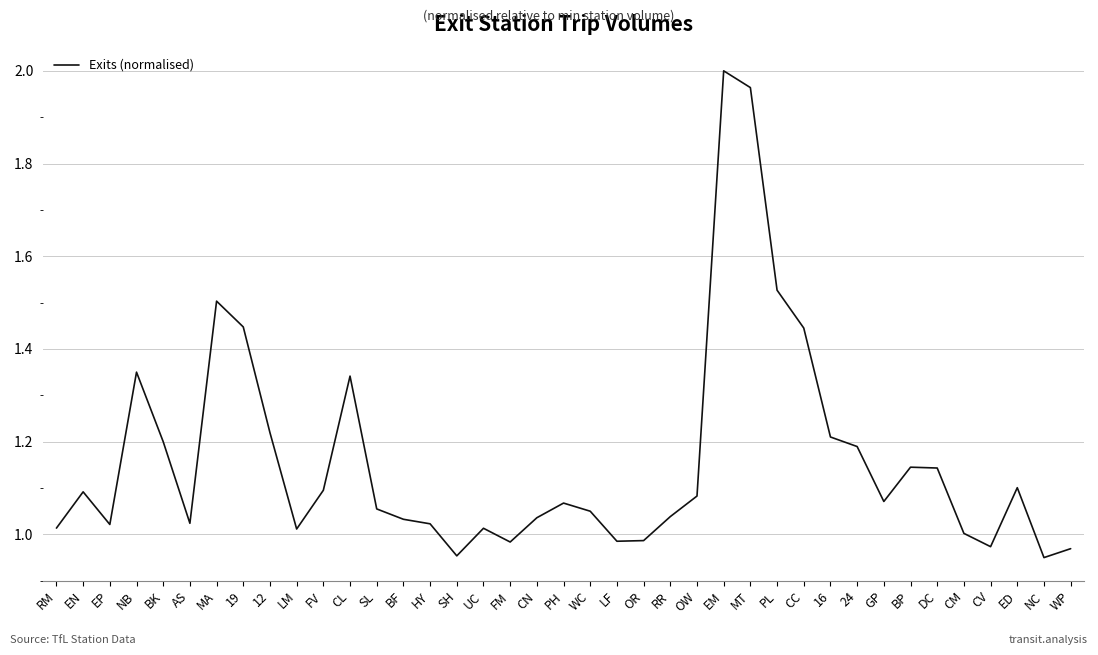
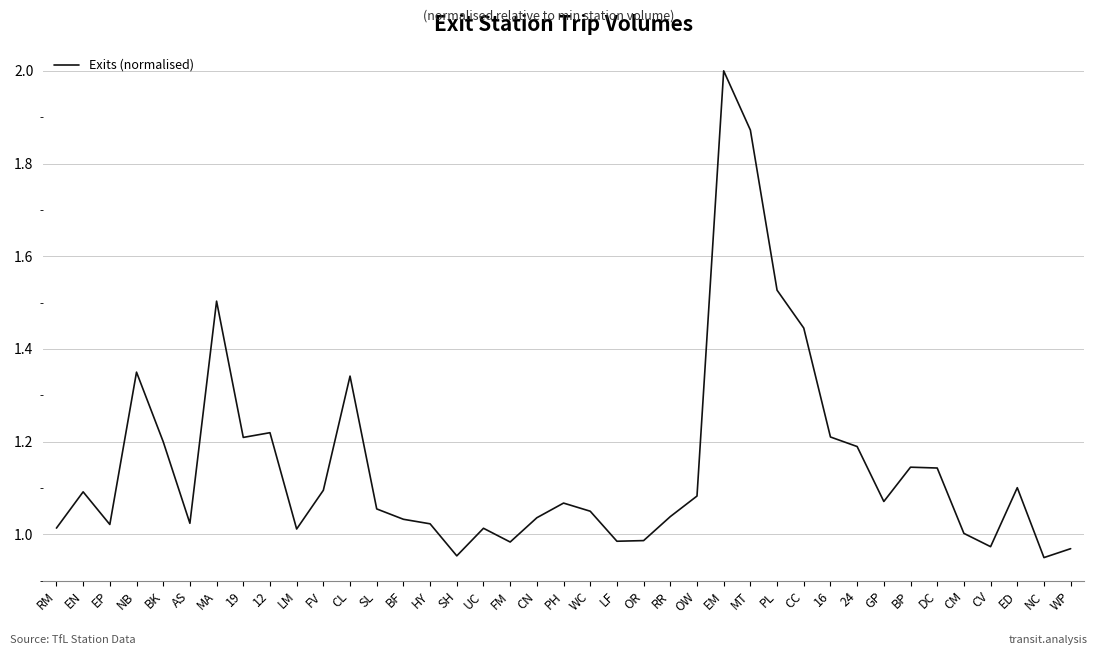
  {
    "RM": 1.01,
    "EN": 1.09,
    "EP": 1.02,
    "NB": 1.35,
    "BK": 1.20,
    "AS": 1.02,
    "MA": 1.50,
-   "19": 1.45,
+   "19": 1.21,
    "12": 1.22,
    "LM": 1.01,
    "FV": 1.10,
    "CL": 1.34,
    "SL": 1.05,
    "BF": 1.03,
    "HY": 1.02,
    "SH": 0.95,
    "UC": 1.01,
    "FM": 0.98,
    "CN": 1.04,
    "PH": 1.07,
    "WC": 1.05,
    "LF": 0.99,
    "OR": 0.99,
    "RR": 1.04,
    "OW": 1.08,
    "EM": 2.00,
-   "MT": 1.96,
+   "MT": 1.87,
    "PL": 1.53,
    "CC": 1.45,
    "16": 1.21,
    "24": 1.19,
    "GP": 1.07,
    "BP": 1.15,
    "DC": 1.14,
    "CM": 1.00,
    "CV": 0.97,
    "ED": 1.10,
    "NC": 0.95,
    "WP": 0.97
  }
